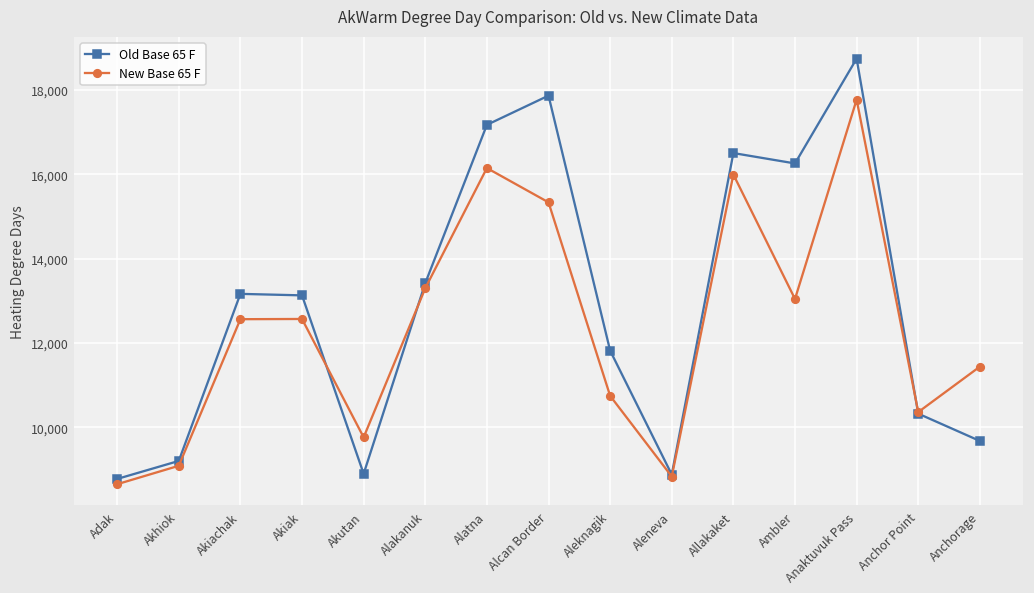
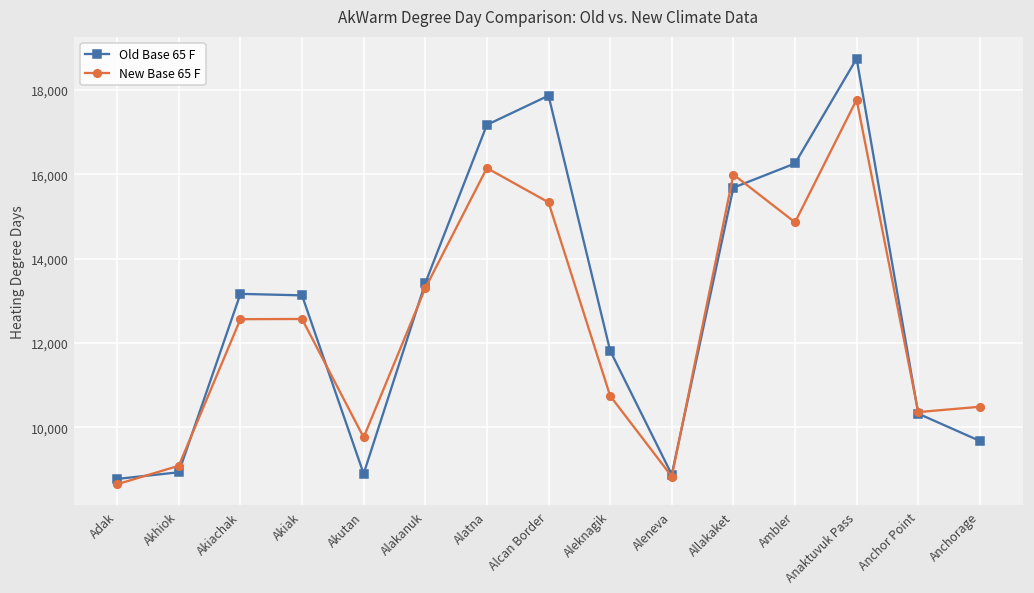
  {
    "Old Base 65 F": {
      "Adak": "8,800",
-     "Akhiok": "9,200",
+     "Akhiok": "8,900",
      "Akiachak": "13,200",
      "Akiak": "13,100",
      "Akutan": "8,900",
      "Alakanuk": "13,400",
      "Alatna": "17,200",
      "Alcan Border": "17,900",
      "Aleknagik": "11,800",
-     "Allakaket": "16,500",
+     "Allakaket": "15,700",
      "Ambler": "16,300",
      "Anaktuvuk Pass": "18,700",
      "Anchorage": "9,700"
    },
    "New Base 65 F": {
      "Adak": "8,600",
      "Akhiok": "9,100",
      "Akiachak": "12,600",
      "Akiak": "12,600",
      "Akutan": "9,800",
      "Alakanuk": "13,300",
      "Alatna": "16,100",
      "Alcan Border": "15,300",
      "Aleknagik": "10,700",
      "Allakaket": "16,000",
-     "Ambler": "13,000",
+     "Ambler": "14,900",
      "Anaktuvuk Pass": "17,800",
-     "Anchorage": "11,400"
+     "Anchorage": "10,500"
    }
  }
